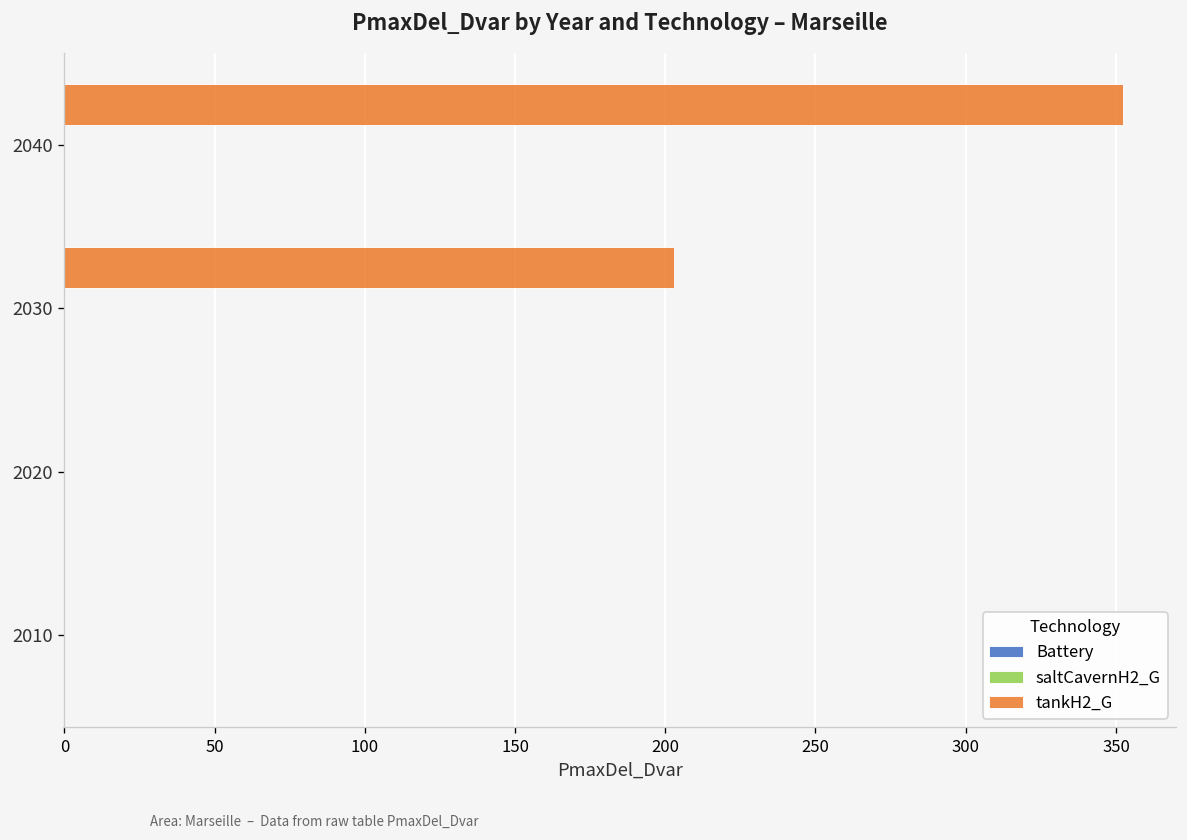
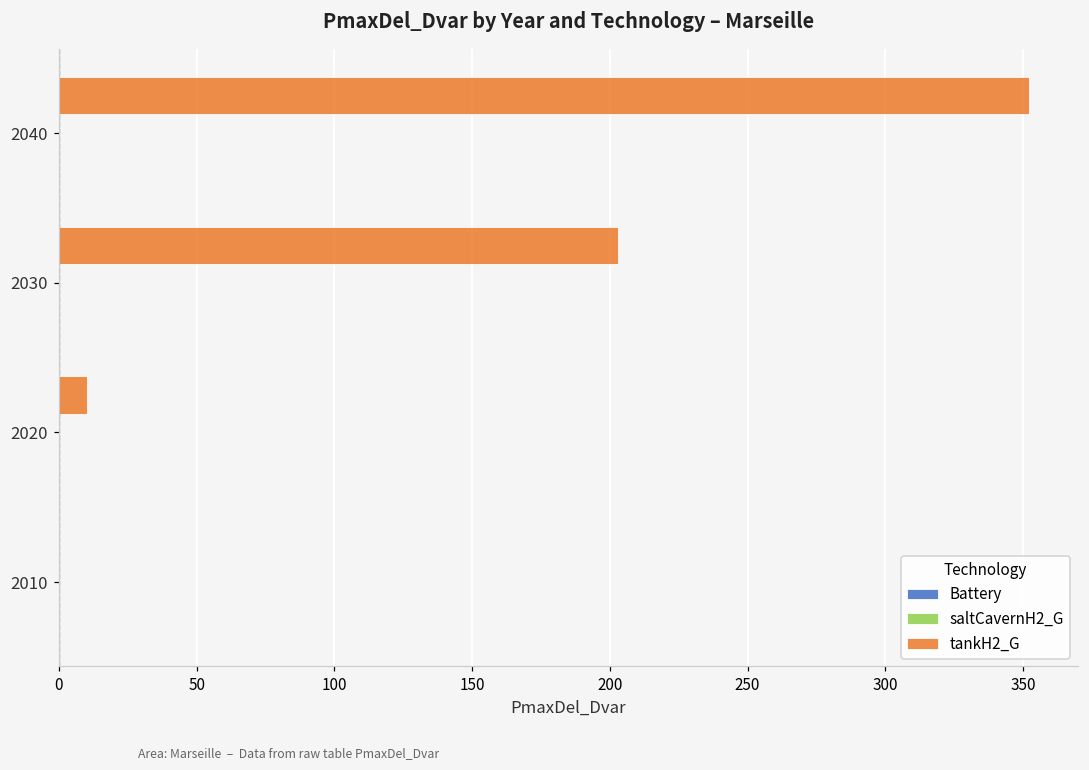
  {
    "Battery": {
      "2040": 0,
      "2030": 0,
      "2020": 0,
      "2010": 0
    },
    "saltCavernH2_G": {
      "2040": 0,
      "2030": 0,
      "2020": 0,
      "2010": 0
    },
    "tankH2_G": {
      "2040": 352,
      "2030": 203,
-     "2020": 0,
+     "2020": 10,
      "2010": 0
    }
  }
